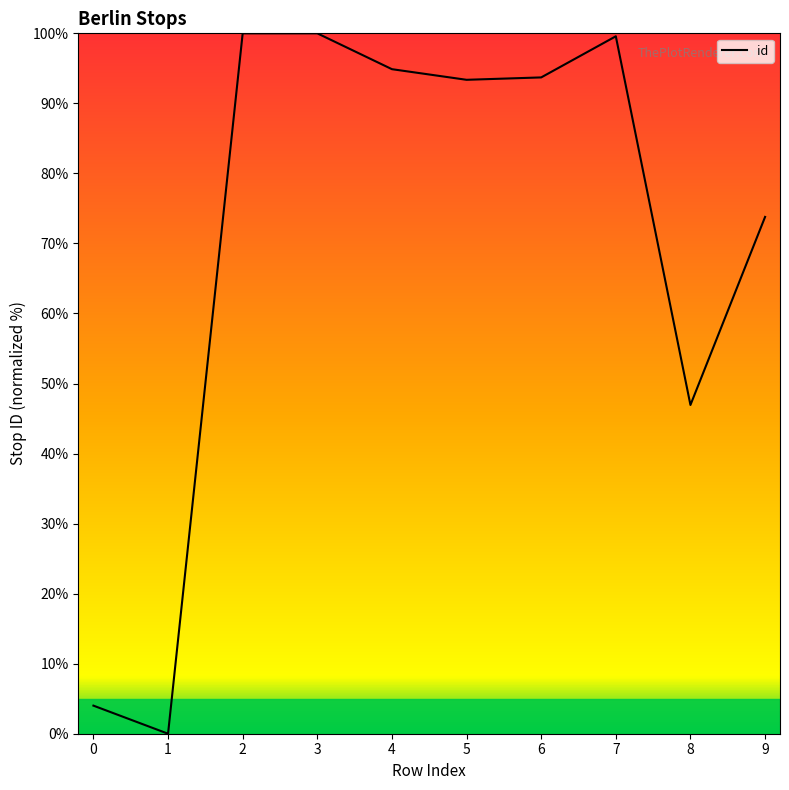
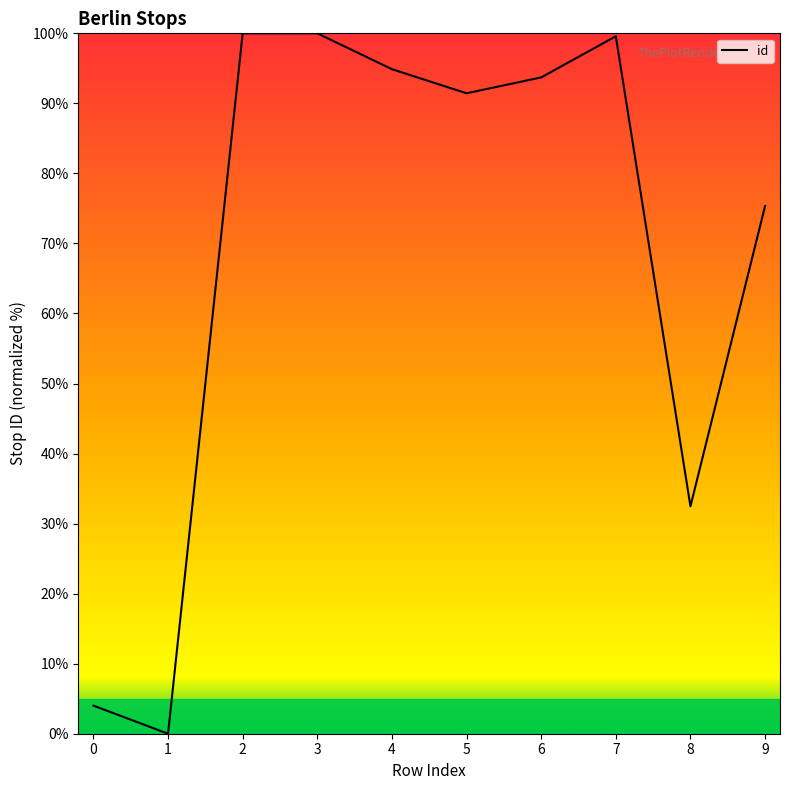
  {
    "2": "100%",
    "3": "100%",
    "4": "95%",
-   "5": "93%",
+   "5": "91%",
    "6": "94%",
    "7": "100%",
-   "8": "47%",
-   "9": "74%"
+   "8": "32%",
+   "9": "75%"
  }
